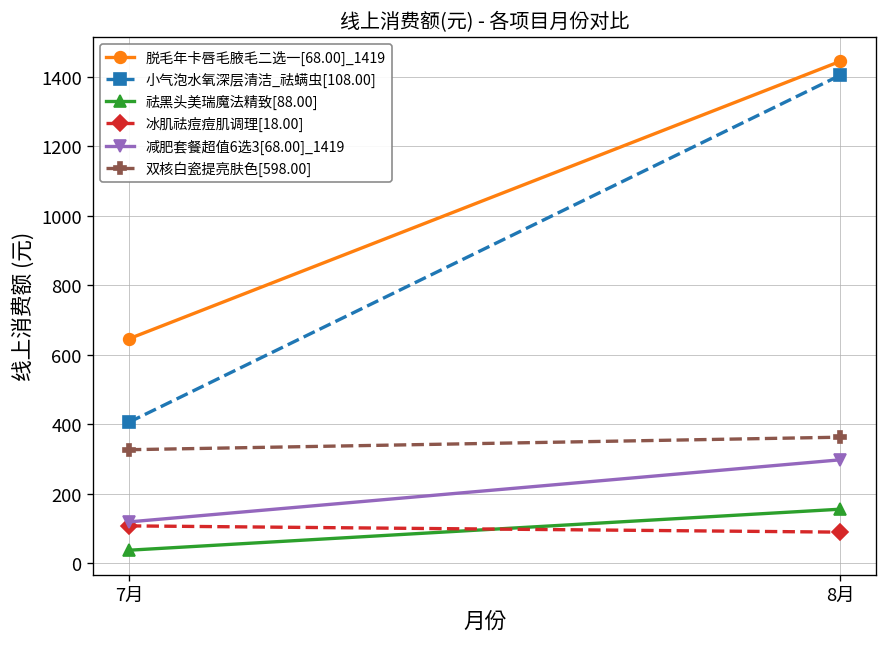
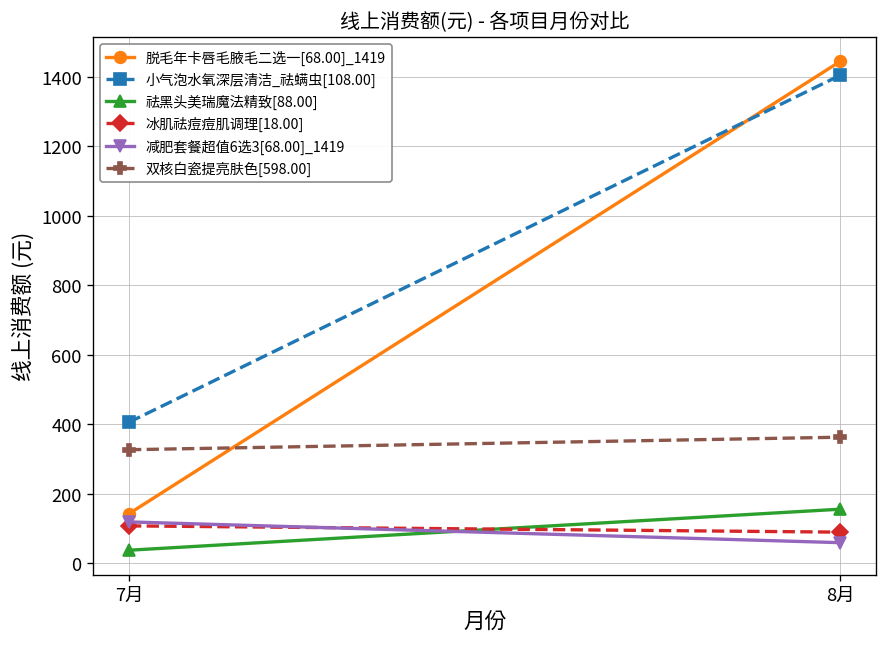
  {
    "脱毛年卡唇毛腋毛二选一[68.00]_1419": {
-     "7月": 650,
+     "7月": 140,
      "8月": 1440
    },
    "小气泡水氧深层清洁_祛螨虫[108.00]": {
      "7月": 410,
      "8月": 1400
    },
    "祛黑头美瑞魔法精致[88.00]": {
      "7月": 40,
      "8月": 160
    },
    "冰肌祛痘痘肌调理[18.00]": {
      "7月": 110,
      "8月": 90
    },
    "减肥套餐超值6选3[68.00]_1419": {
      "7月": 120,
-     "8月": 300
+     "8月": 60
    },
    "双核白瓷提亮肤色[598.00]": {
      "7月": 330,
      "8月": 360
    }
  }
